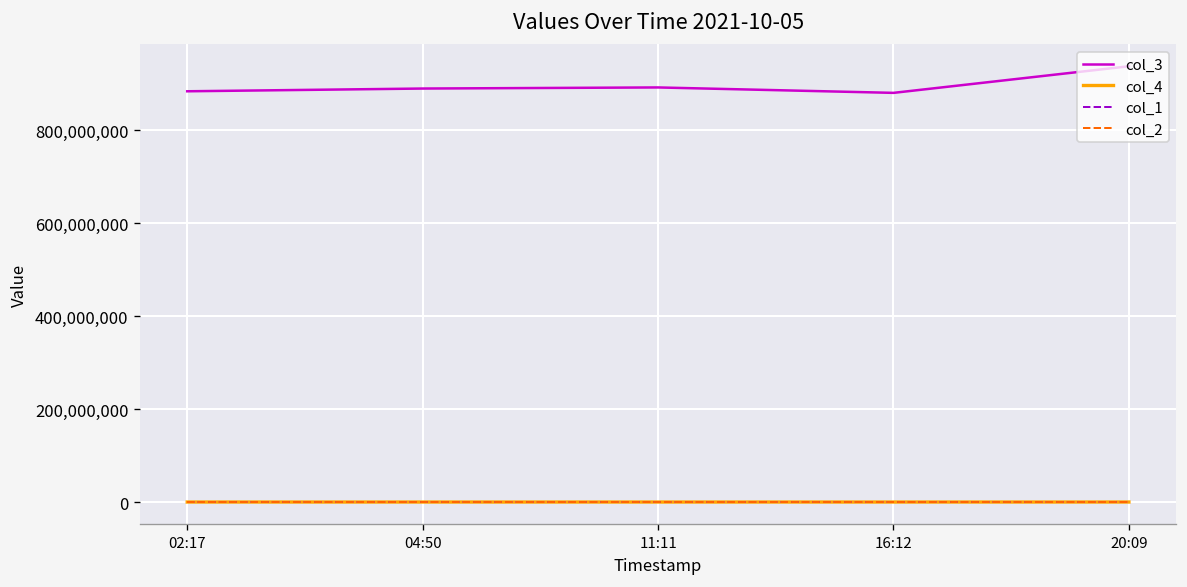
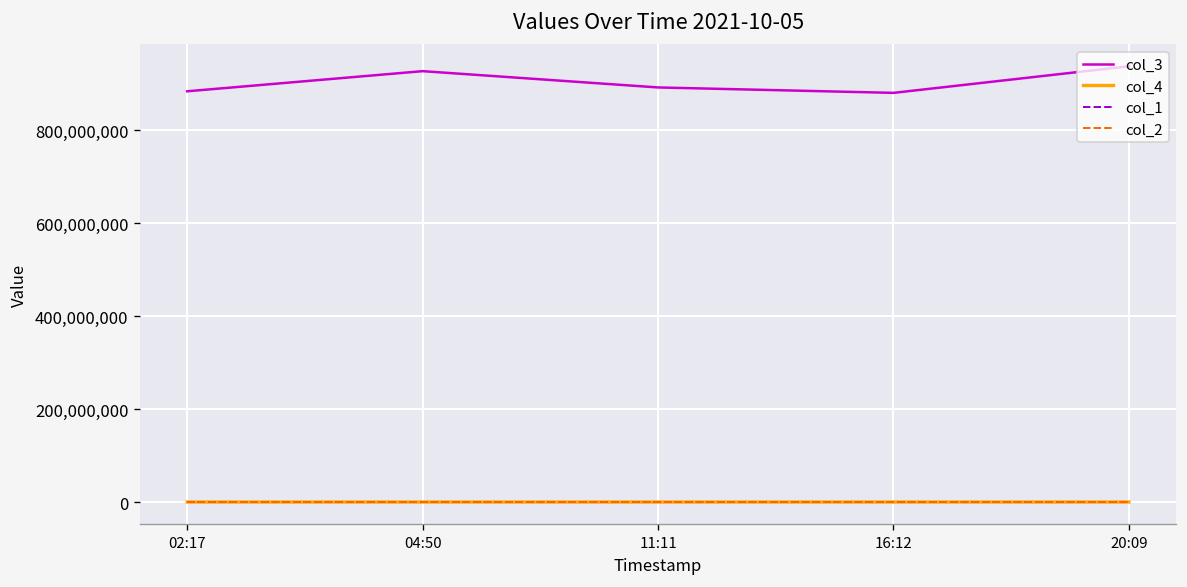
  {
    "col_3": {
      "02:17": "880,000,000",
-     "04:50": "890,000,000",
+     "04:50": "930,000,000",
      "11:11": "890,000,000",
      "16:12": "880,000,000"
    }
  }
